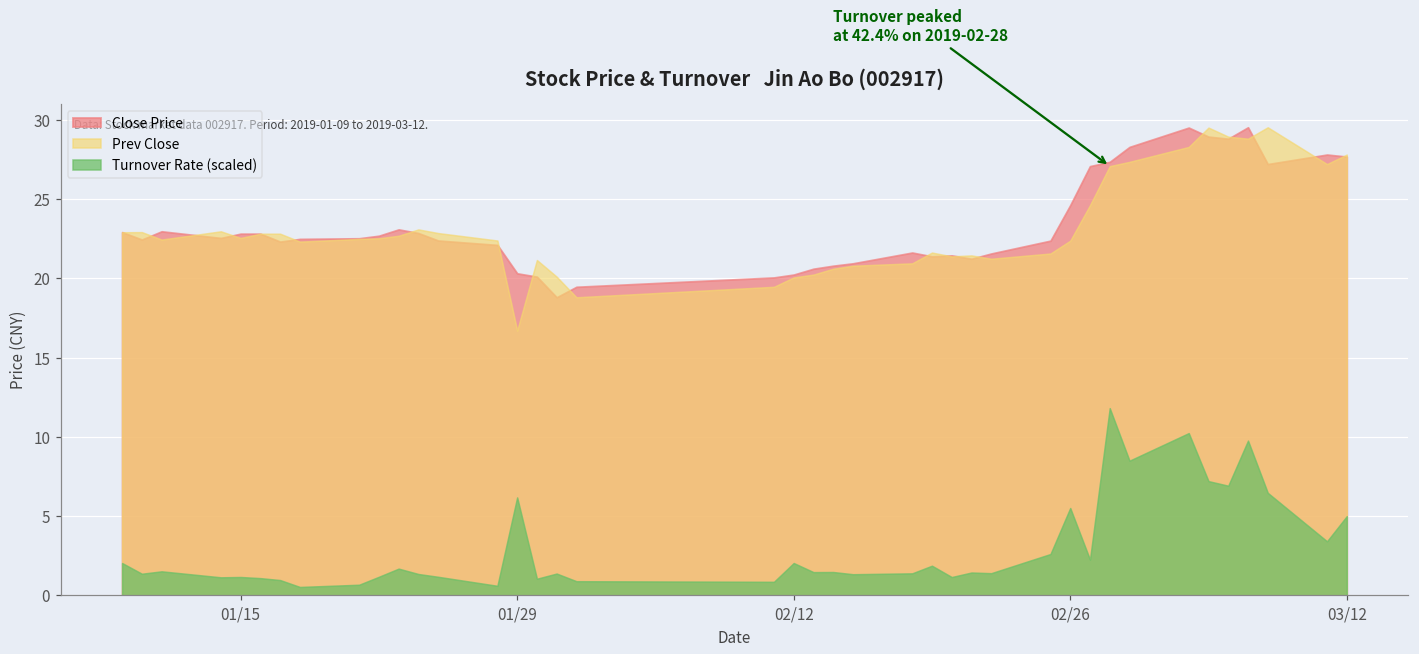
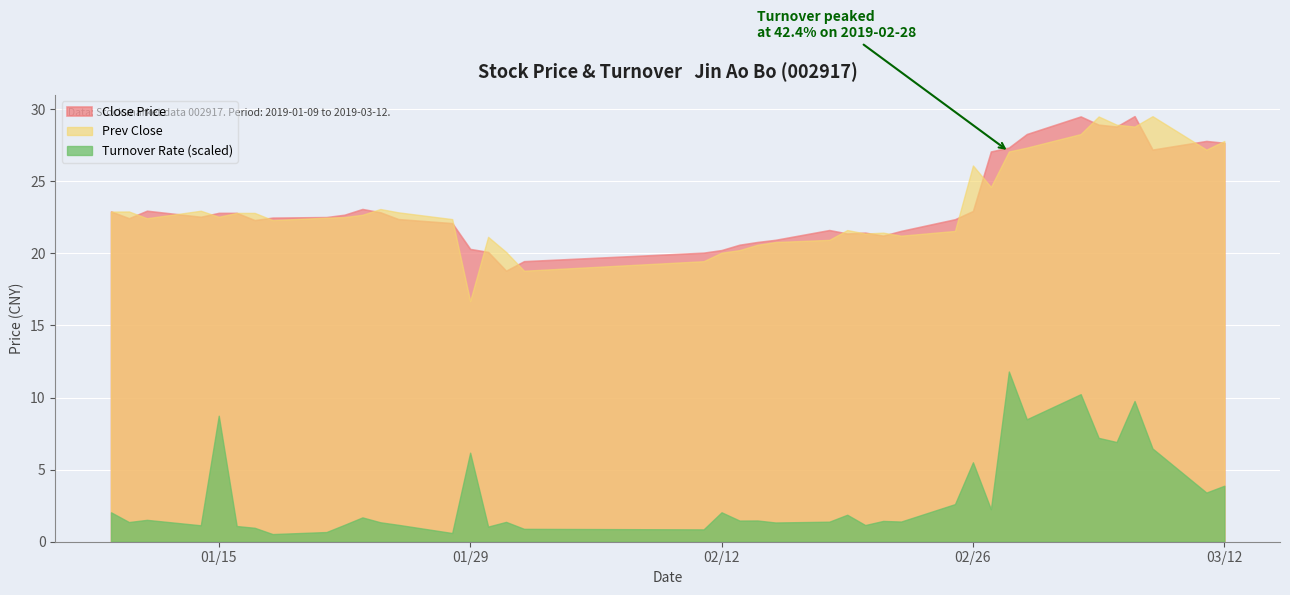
  {
    "Close Price": {
      "01/15": 22.8,
      "01/29": 20.3,
      "02/12": 20.2,
-     "02/26": 24.6
+     "02/26": 22.9
    },
    "Prev Close": {
      "01/15": 22.5,
      "01/29": 16.7,
      "02/12": 20.1,
-     "02/26": 22.4
+     "02/26": 26.1
    },
    "Turnover Rate (scaled)": {
-     "01/15": 1.2,
+     "01/15": 8.7,
      "01/29": 6.2,
      "02/12": 2.0,
      "02/26": 5.5,
-     "03/12": 5.0
+     "03/12": 3.9
    }
  }
